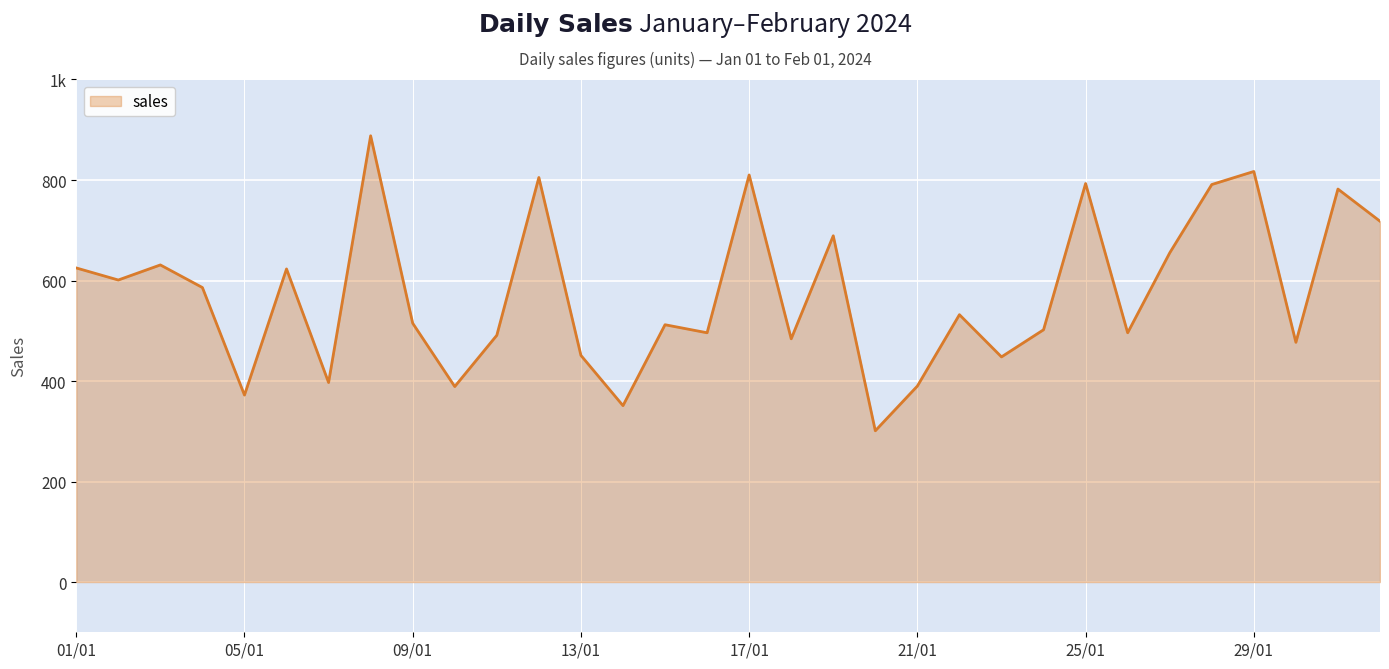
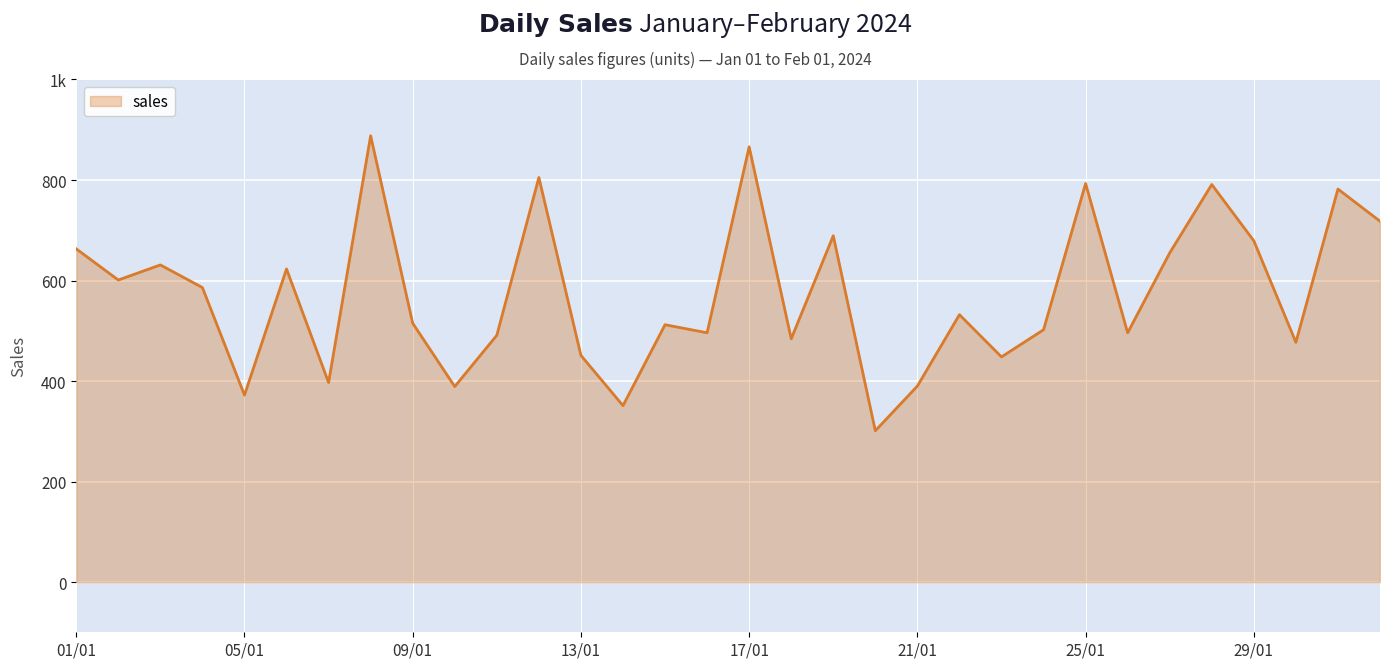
  {
-   "01/01": 630,
+   "01/01": 660,
    "05/01": 370,
    "09/01": 520,
    "13/01": 450,
-   "17/01": 810,
+   "17/01": 870,
    "21/01": 390,
    "25/01": 790,
-   "29/01": 820
+   "29/01": 680
  }
